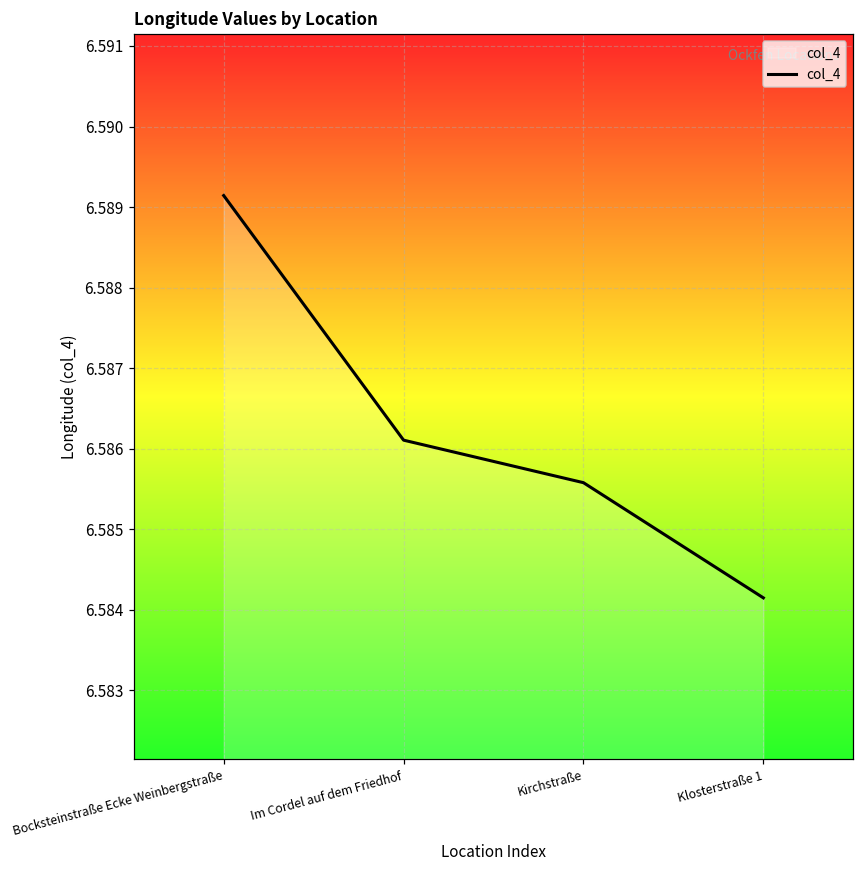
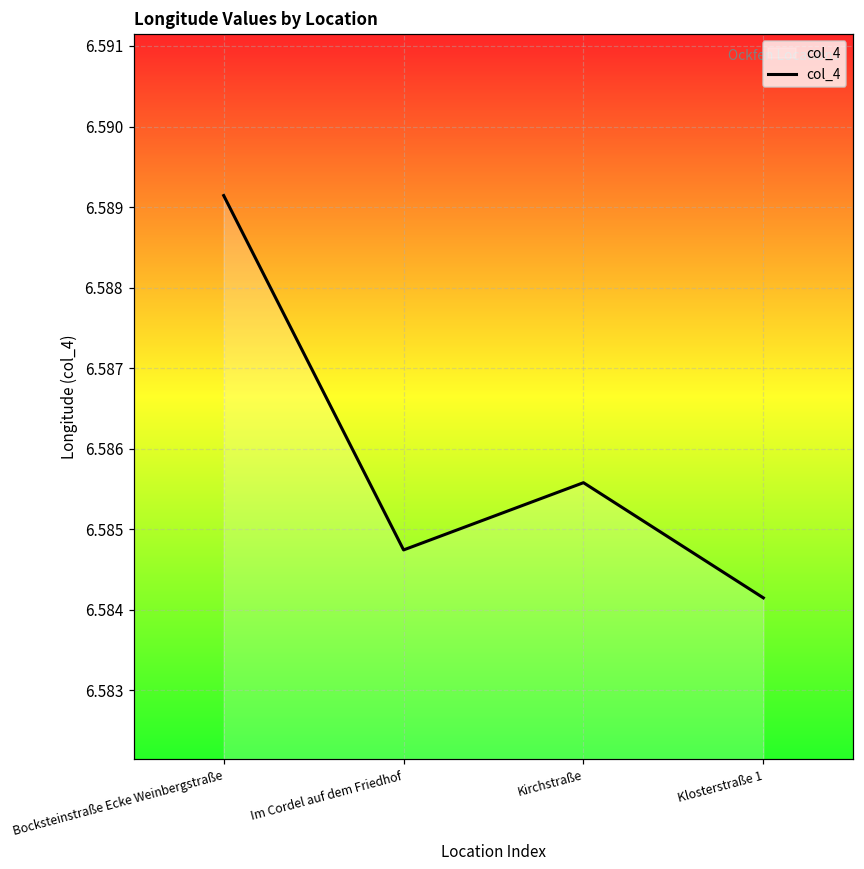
  {
    "Bocksteinstraße Ecke Weinbergstraße": 6.5891,
-   "Im Cordel auf dem Friedhof": 6.5861,
+   "Im Cordel auf dem Friedhof": 6.5847,
    "Kirchstraße": 6.5856,
    "Klosterstraße 1": 6.5841
  }
